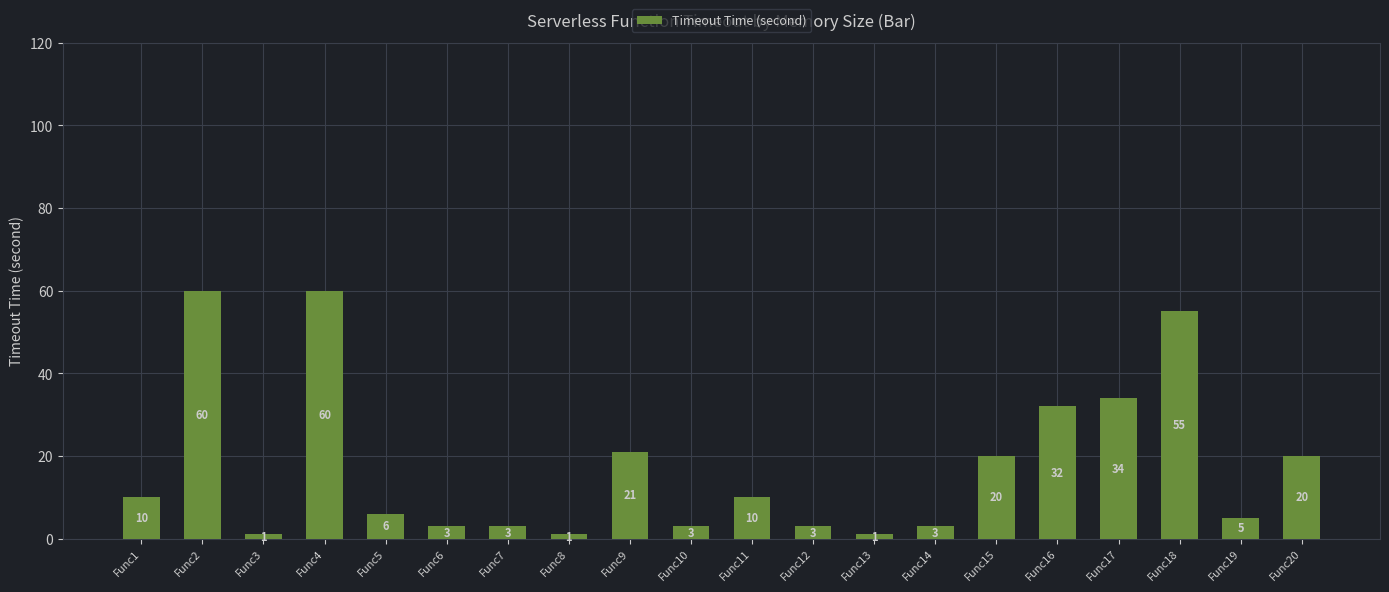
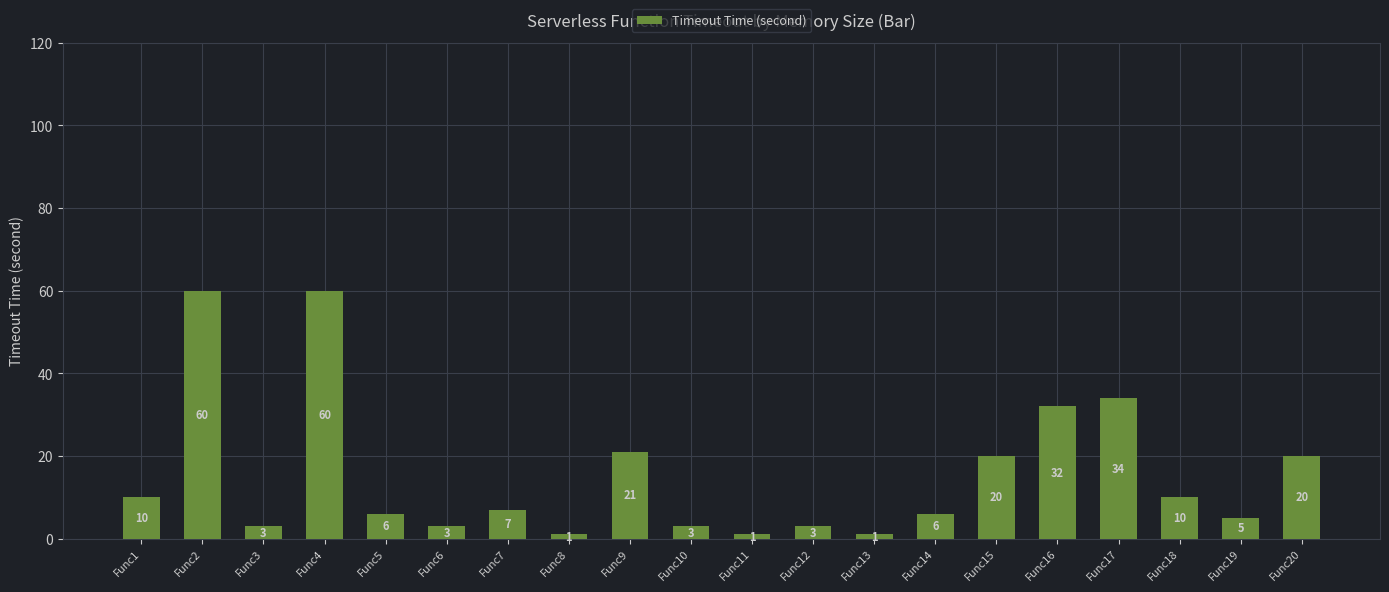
  {
    "Func1": 10,
    "Func2": 60,
-   "Func3": 1,
+   "Func3": 3,
    "Func4": 60,
    "Func5": 6,
    "Func6": 3,
-   "Func7": 3,
+   "Func7": 7,
    "Func8": 1,
    "Func9": 21,
    "Func10": 3,
-   "Func11": 10,
+   "Func11": 1,
    "Func12": 3,
    "Func13": 1,
-   "Func14": 3,
+   "Func14": 6,
    "Func15": 20,
    "Func16": 32,
    "Func17": 34,
-   "Func18": 55,
+   "Func18": 10,
    "Func19": 5,
    "Func20": 20
  }
